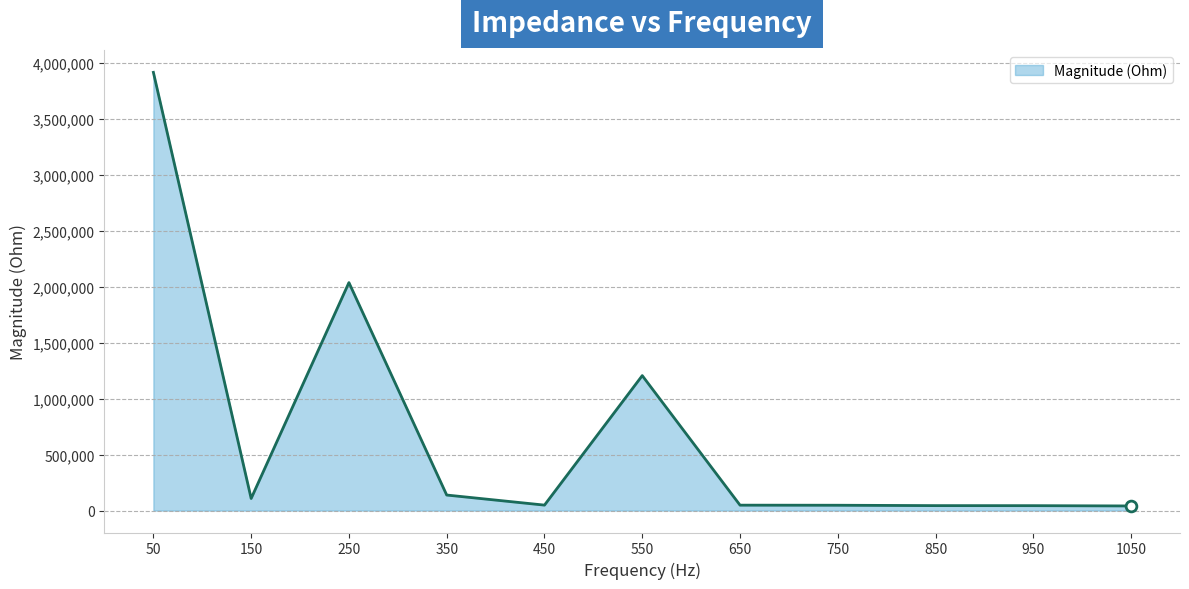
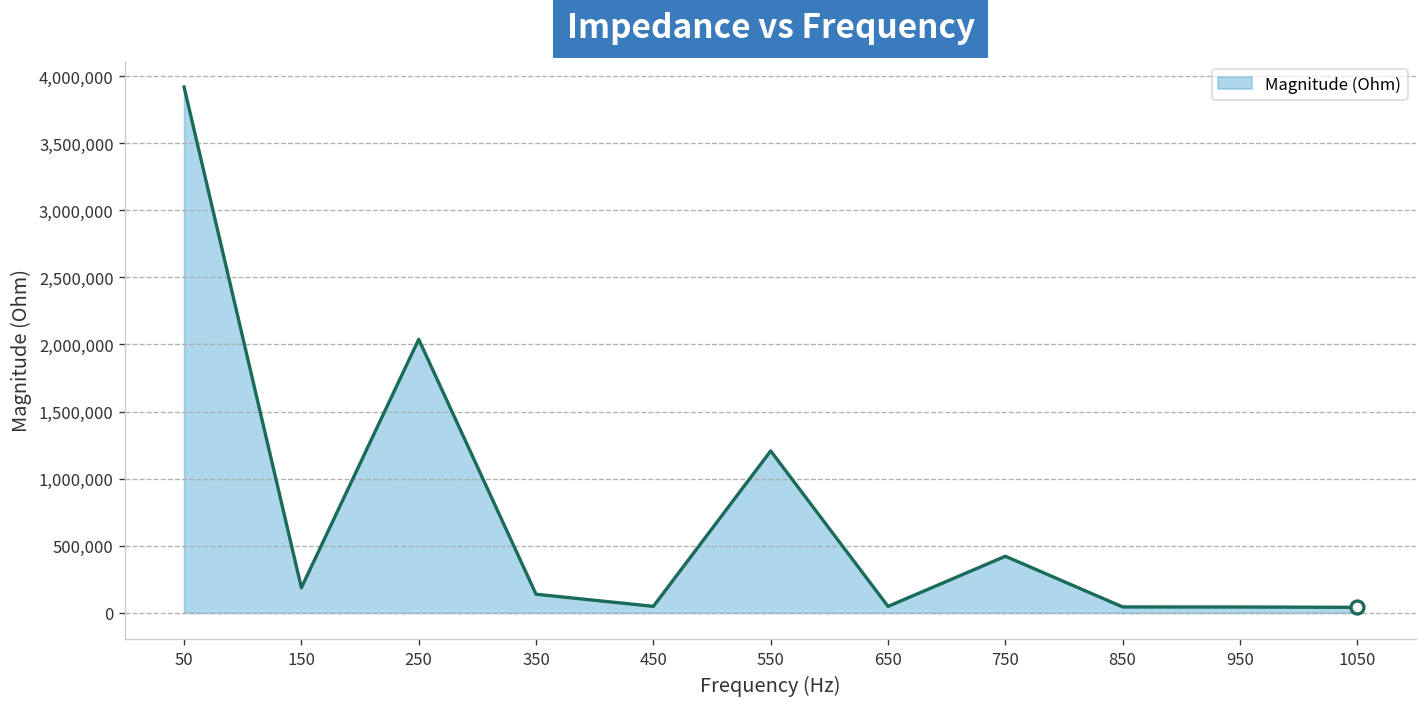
  {
    "Magnitude (Ohm)": {
      "50": "3,920,000",
-     "150": "110,000",
+     "150": "190,000",
      "250": "2,040,000",
      "350": "140,000",
      "450": "50,000",
      "550": "1,210,000",
      "650": "50,000",
-     "750": "50,000",
+     "750": "420,000",
      "850": "40,000",
      "950": "40,000"
    }
  }
